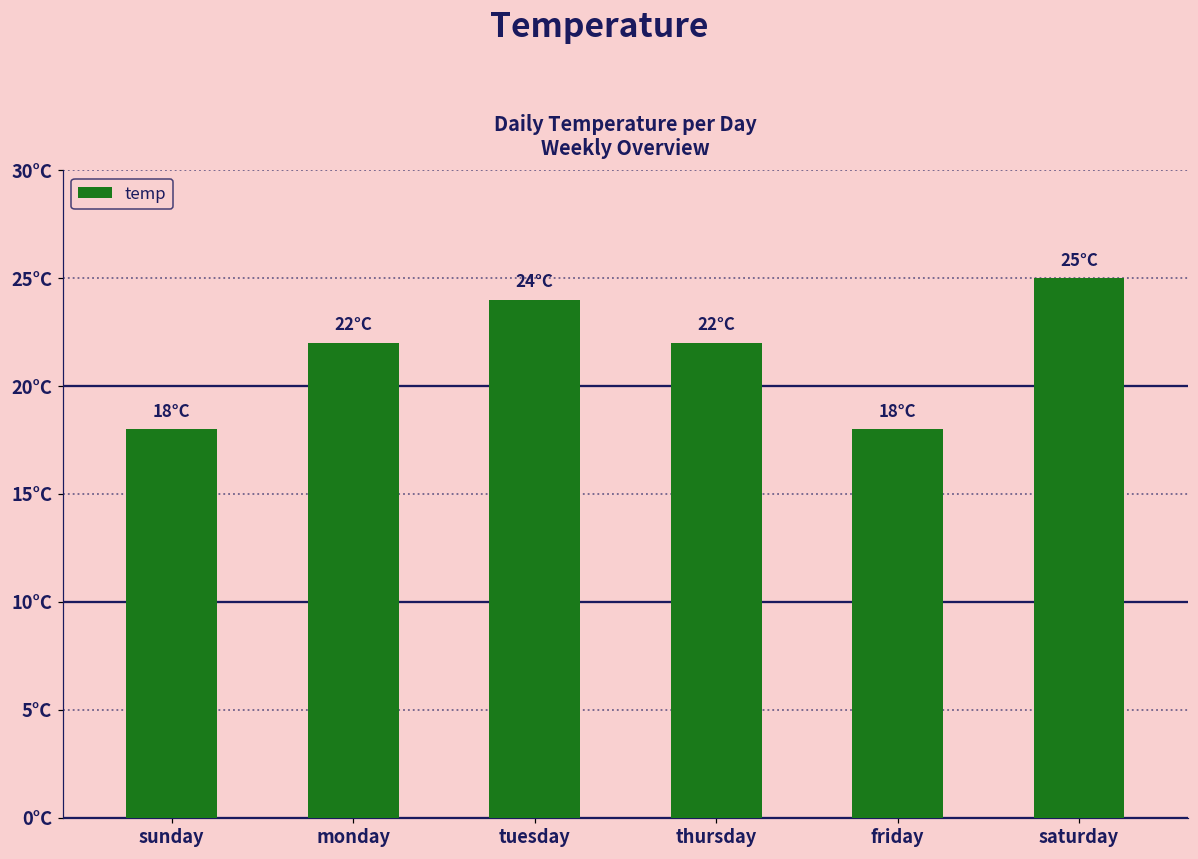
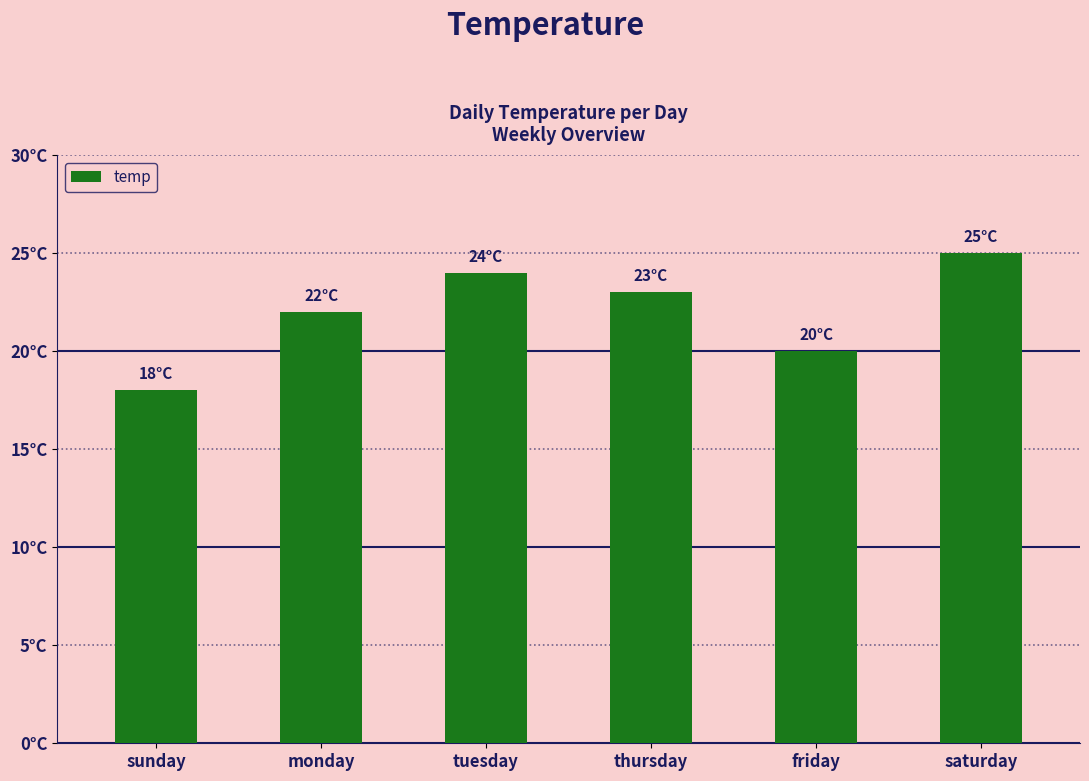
  {
    "sunday": "18°C",
    "monday": "22°C",
    "tuesday": "24°C",
-   "thursday": "22°C",
-   "friday": "18°C",
+   "thursday": "23°C",
+   "friday": "20°C",
    "saturday": "25°C"
  }
